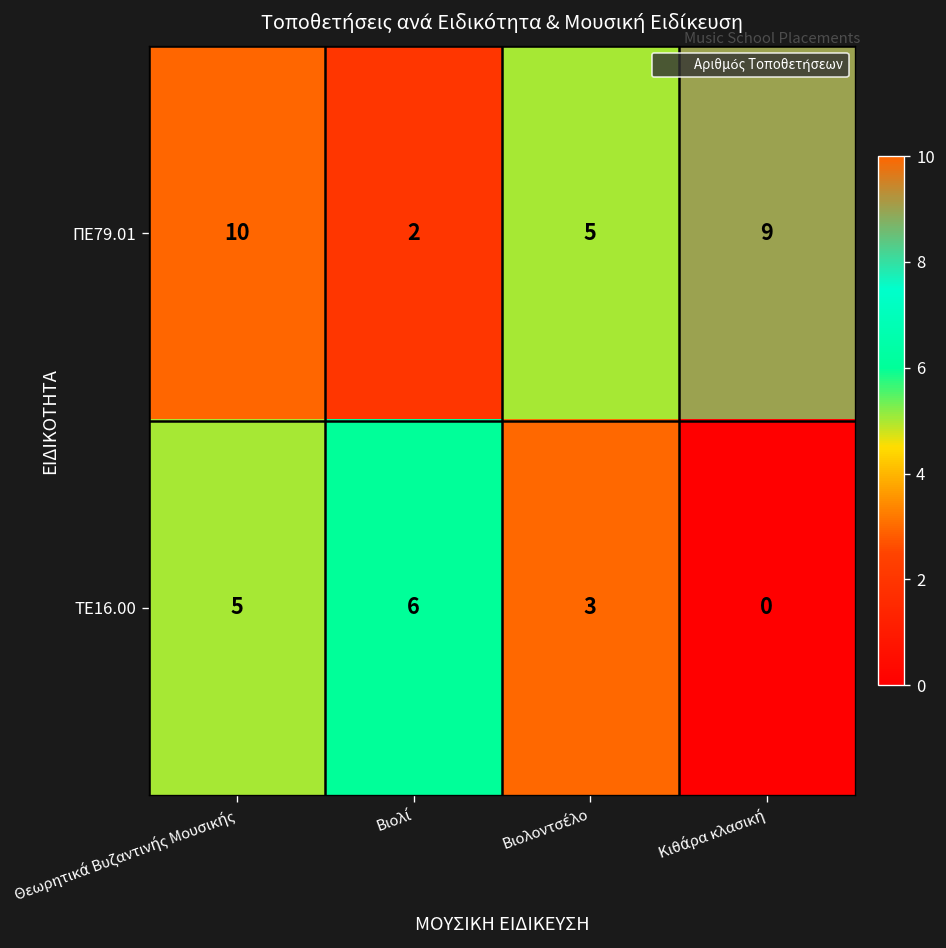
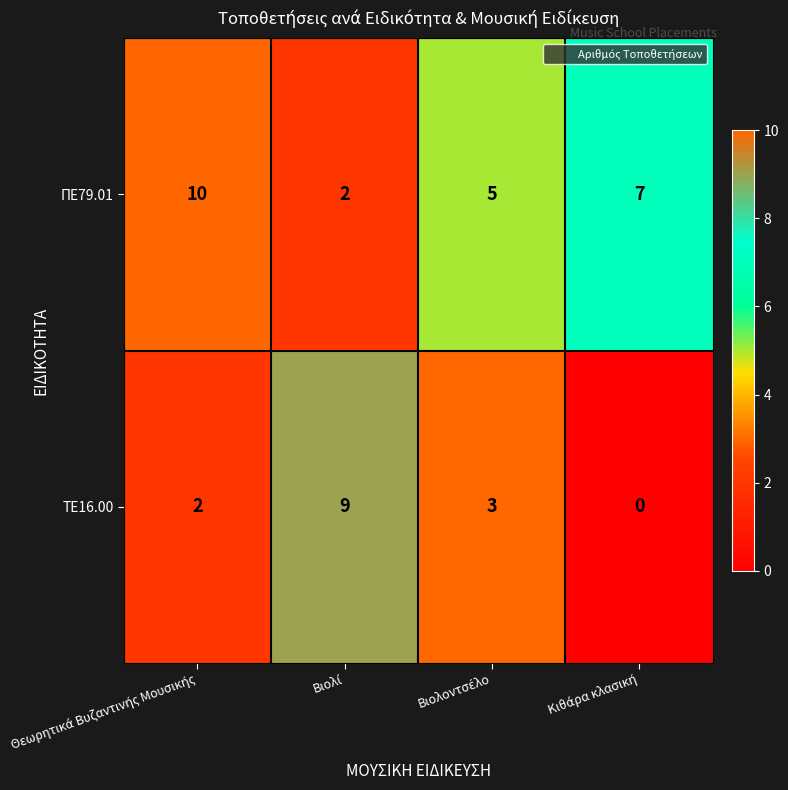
  {
    "ΠΕ79.01": {
      "Θεωρητικά Βυζαντινής Μουσικής": 10,
      "Βιολί": 2,
      "Βιολοντσέλο": 5,
-     "Κιθάρα κλασική": 9
+     "Κιθάρα κλασική": 7
    },
    "ΤΕ16.00": {
-     "Θεωρητικά Βυζαντινής Μουσικής": 5,
-     "Βιολί": 6,
+     "Θεωρητικά Βυζαντινής Μουσικής": 2,
+     "Βιολί": 9,
      "Βιολοντσέλο": 3,
      "Κιθάρα κλασική": 0
    }
  }
